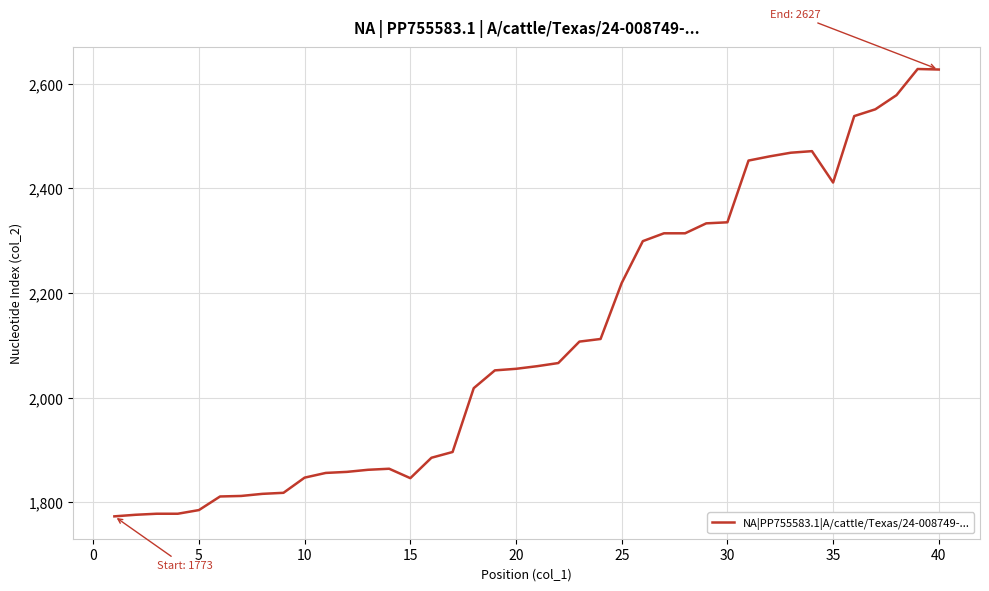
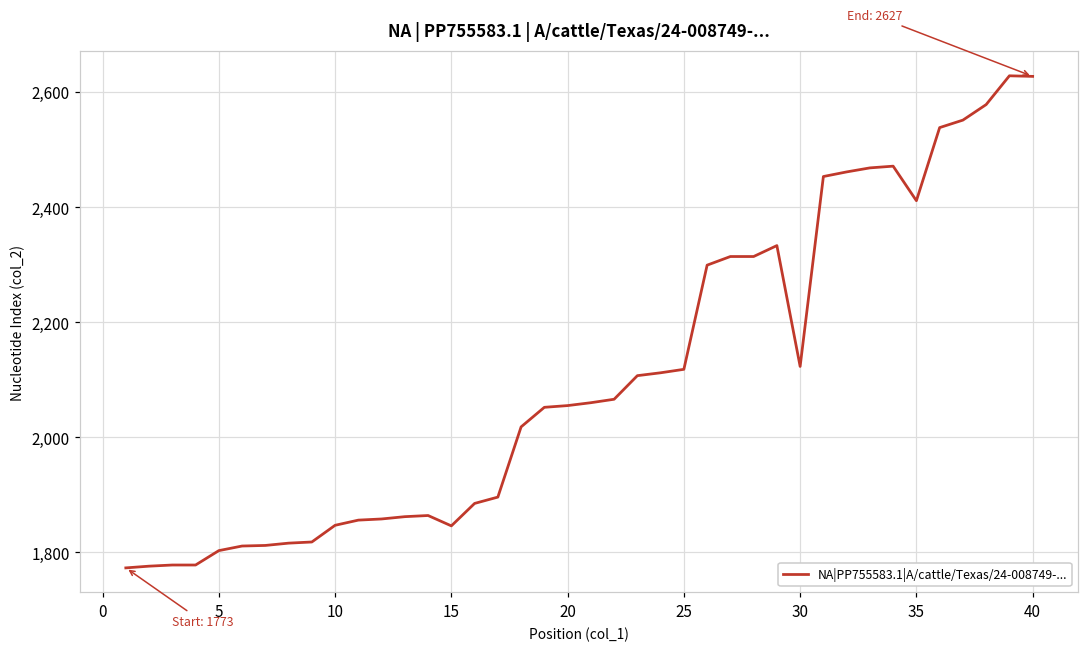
  {
-   "5": "1,790",
+   "5": "1,800",
    "10": "1,850",
    "15": "1,850",
    "20": "2,060",
-   "25": "2,220",
-   "30": "2,340",
+   "25": "2,120",
+   "30": "2,120",
    "35": "2,410",
    "40": "2,630"
  }
